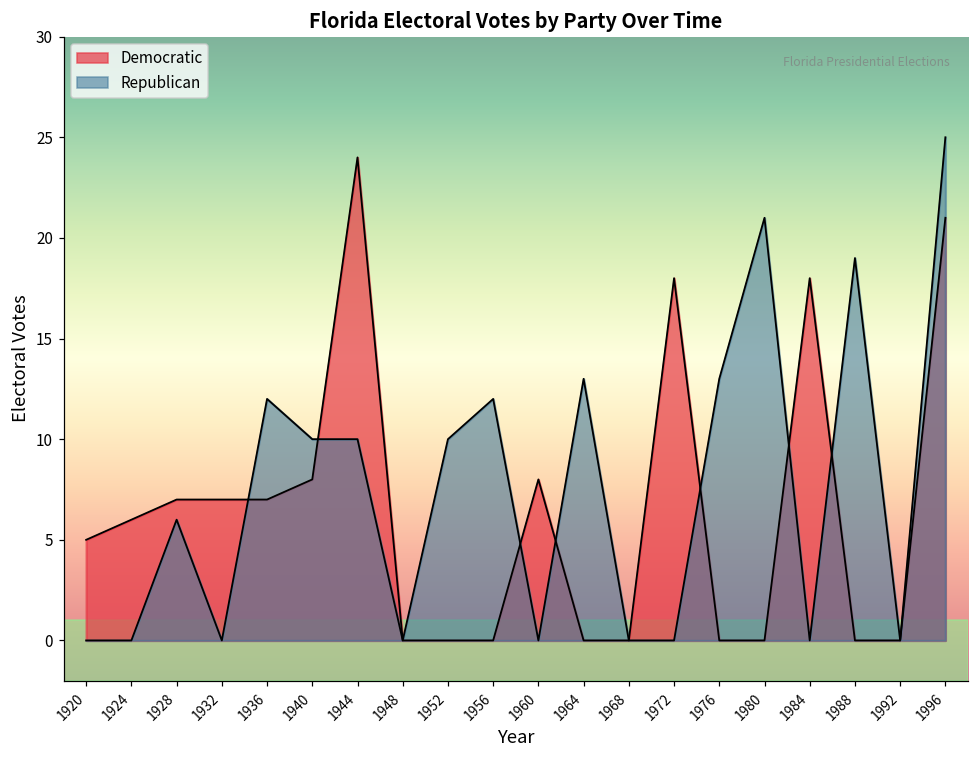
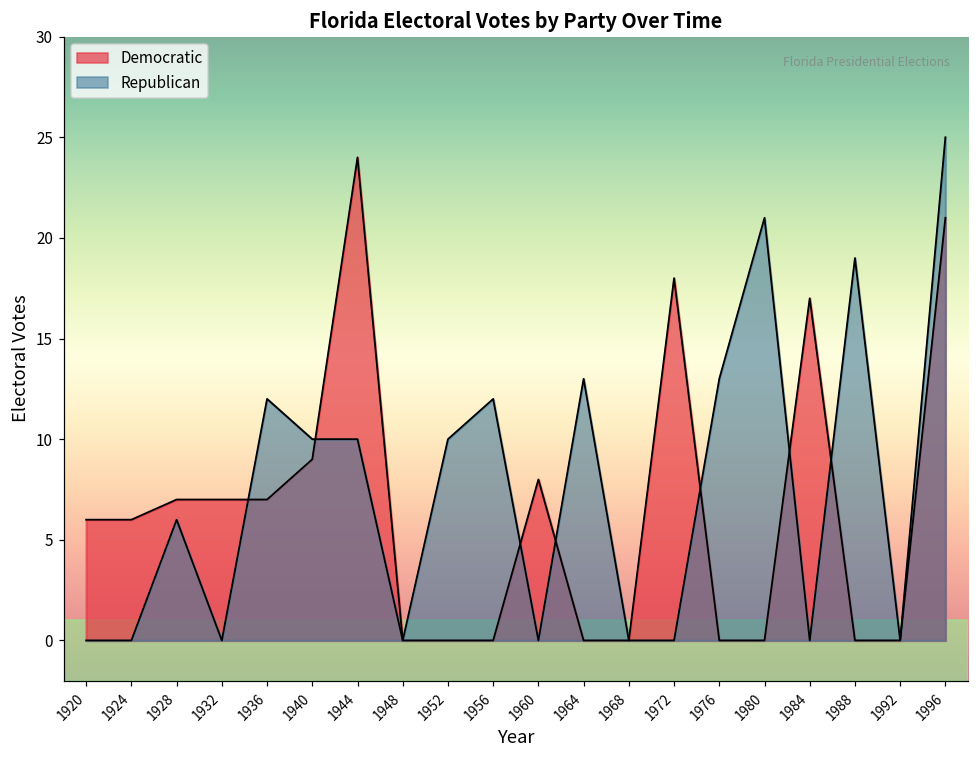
  {
    "Democratic": {
-     "1920": 5,
+     "1920": 6,
      "1924": 6,
      "1928": 7,
      "1932": 7,
      "1936": 7,
-     "1940": 8,
+     "1940": 9,
      "1944": 24,
      "1960": 8,
      "1972": 18,
-     "1984": 18,
+     "1984": 17,
      "1996": 21
    },
    "Republican": {
      "1928": 6,
      "1936": 12,
      "1940": 10,
      "1944": 10,
      "1952": 10,
      "1956": 12,
      "1964": 13,
      "1976": 13,
      "1980": 21,
      "1988": 19,
      "1996": 25
    }
  }
